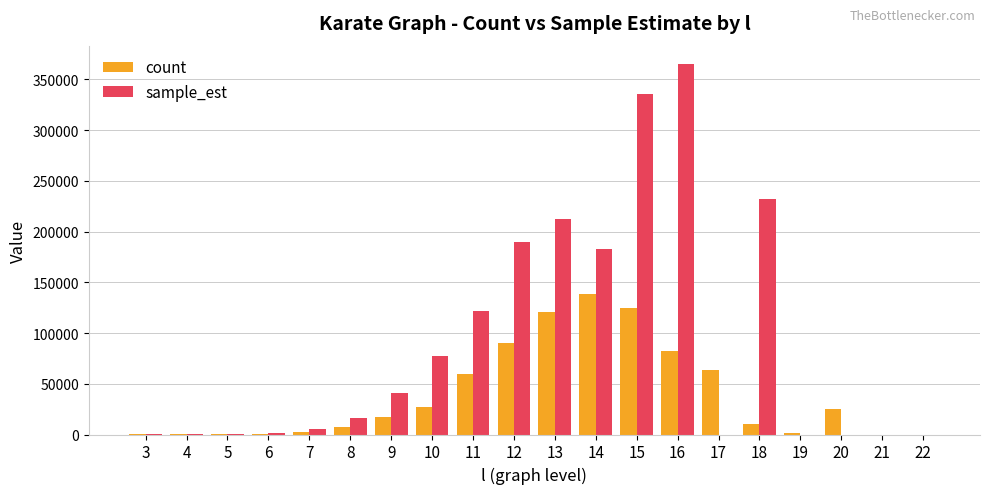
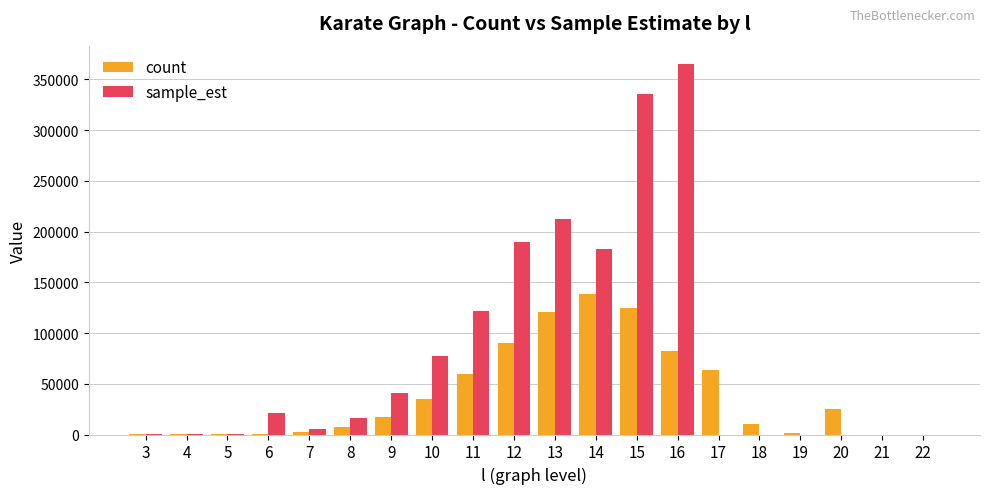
  {
    "count": {
      "7": 3000,
      "8": 8000,
      "9": 18000,
-     "10": 27000,
+     "10": 35000,
      "11": 60000,
      "12": 90000,
      "13": 121000,
      "14": 139000,
      "15": 125000,
      "16": 82000,
      "17": 64000,
      "18": 11000,
      "20": 25000,
      "21": 0,
      "22": 0
    },
    "sample_est": {
-     "6": 2000,
+     "6": 21000,
      "7": 5000,
      "8": 16000,
      "9": 41000,
      "10": 78000,
      "11": 122000,
      "12": 190000,
      "13": 212000,
      "14": 183000,
      "15": 336000,
      "16": 365000,
      "17": 0,
-     "18": 232000,
+     "18": 0,
      "19": 0,
      "20": 0,
      "21": 0,
      "22": 0
    }
  }
